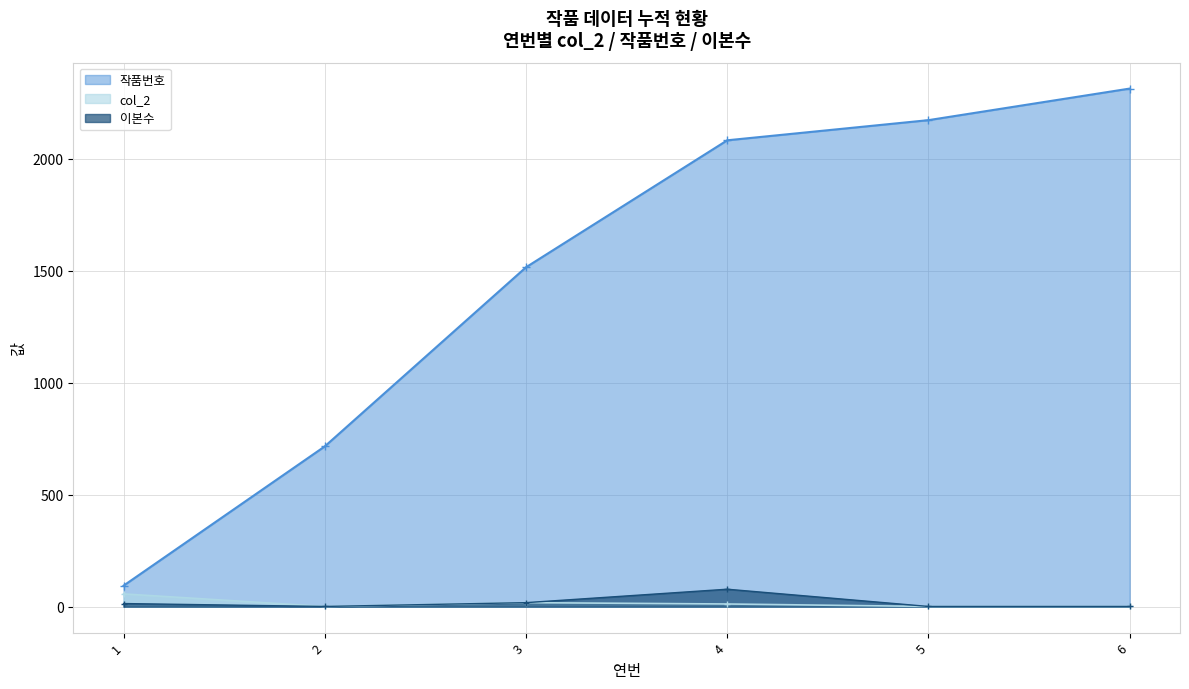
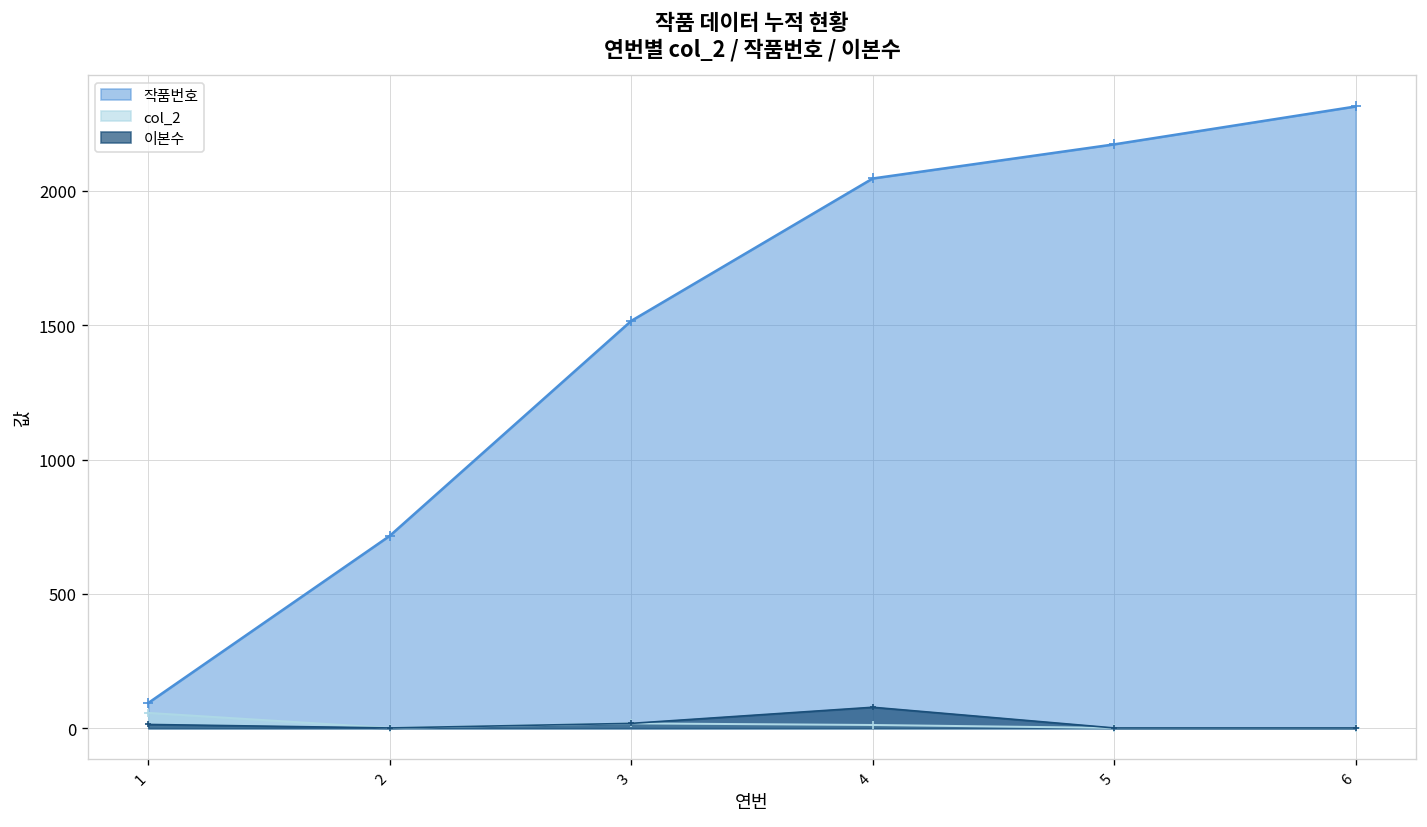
  {
    "작품번호": {
      "1": 90,
      "2": 720,
      "3": 1520,
-     "4": 2080,
+     "4": 2050,
      "5": 2170,
      "6": 2310
    },
    "col_2": {
      "1": 60,
      "4": 10
    },
    "이본수": {
      "1": 10,
      "4": 80
    }
  }
